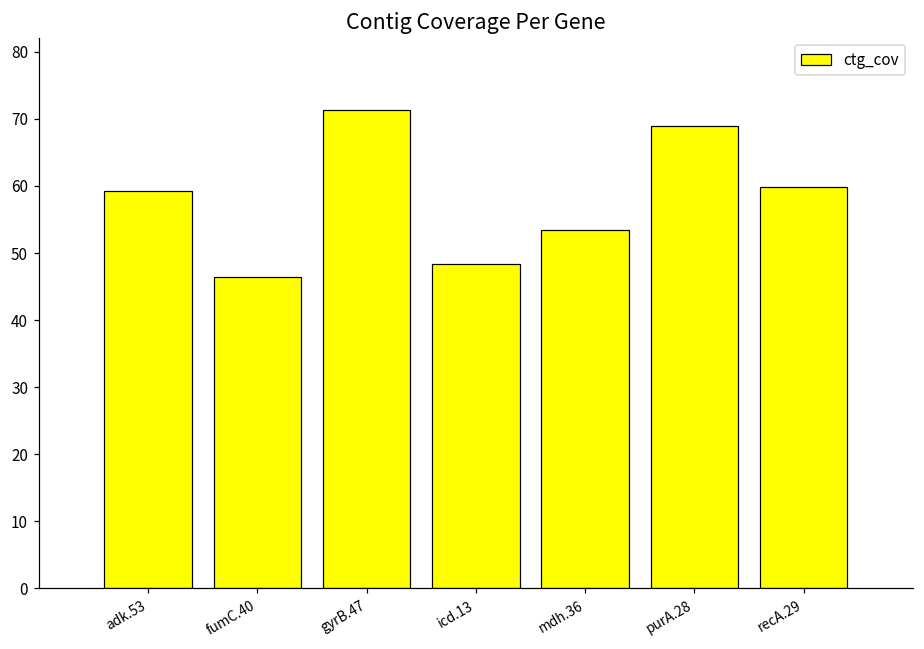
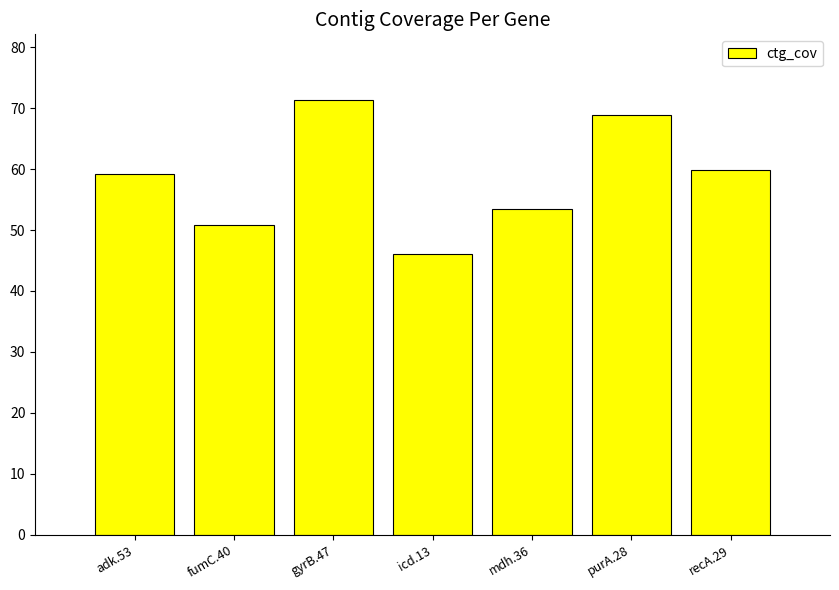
  {
    "adk.53": 59,
-   "fumC.40": 47,
+   "fumC.40": 51,
    "gyrB.47": 71,
-   "icd.13": 48,
+   "icd.13": 46,
    "mdh.36": 54,
    "purA.28": 69,
    "recA.29": 60
  }
